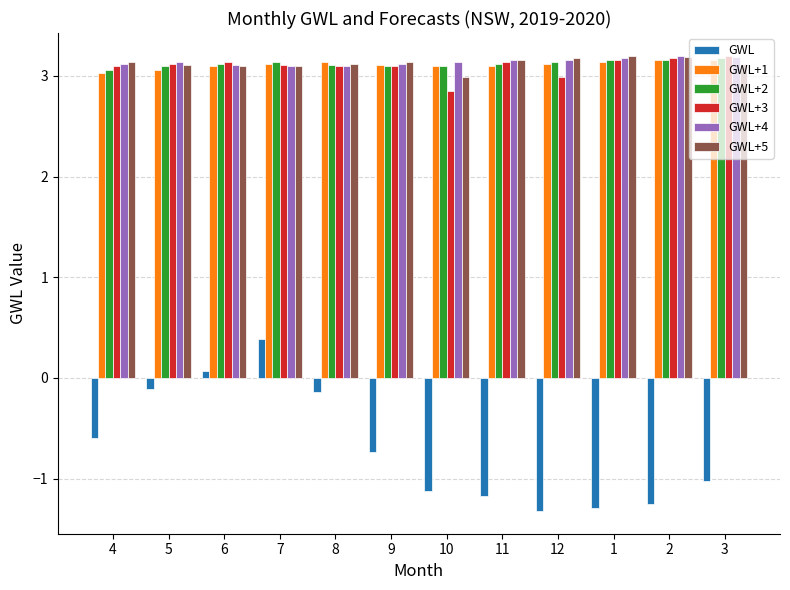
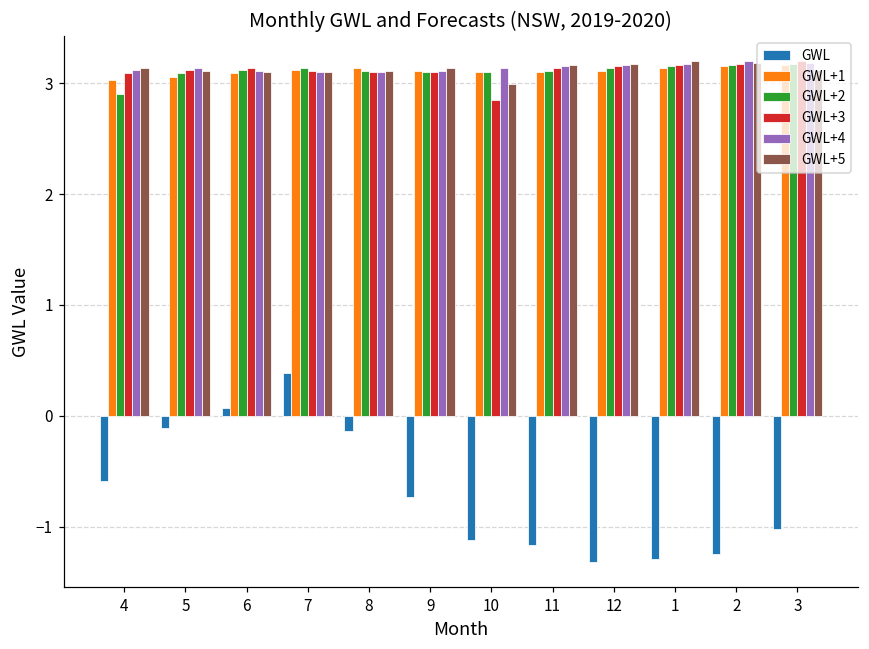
  {
    "GWL": {
      "4": -0.59,
      "5": -0.11,
      "6": 0.07,
      "7": 0.39,
      "8": -0.14,
      "9": -0.74,
      "10": -1.12,
      "11": -1.17,
      "12": -1.32,
      "1": -1.29,
      "2": -1.25,
      "3": -1.02
    },
    "GWL+1": {
      "4": 3.03,
      "5": 3.06,
      "6": 3.10,
      "7": 3.12,
      "8": 3.14,
      "9": 3.11,
      "10": 3.10,
      "11": 3.10,
      "12": 3.11,
      "1": 3.14,
      "2": 3.15
    },
    "GWL+2": {
-     "4": 3.06,
+     "4": 2.90,
      "5": 3.10,
      "6": 3.12,
      "7": 3.14,
      "8": 3.11,
      "9": 3.10,
      "10": 3.10,
      "11": 3.11,
      "12": 3.14,
      "1": 3.15,
      "2": 3.16
    },
    "GWL+3": {
      "4": 3.10,
      "5": 3.12,
      "6": 3.14,
      "7": 3.11,
      "8": 3.10,
      "9": 3.10,
      "10": 2.85,
      "11": 3.14,
-     "12": 2.99,
+     "12": 3.15,
      "1": 3.16,
      "2": 3.17
    },
    "GWL+4": {
      "4": 3.12,
      "5": 3.14,
      "6": 3.11,
      "7": 3.10,
      "8": 3.10,
      "9": 3.11,
      "10": 3.14,
      "11": 3.15,
      "12": 3.16,
      "1": 3.17,
      "2": 3.20
    },
    "GWL+5": {
      "4": 3.14,
      "5": 3.11,
      "6": 3.10,
      "7": 3.10,
      "8": 3.11,
      "9": 3.14,
      "10": 2.99,
      "11": 3.16,
      "12": 3.17,
      "1": 3.20,
      "2": 3.18
    }
  }
